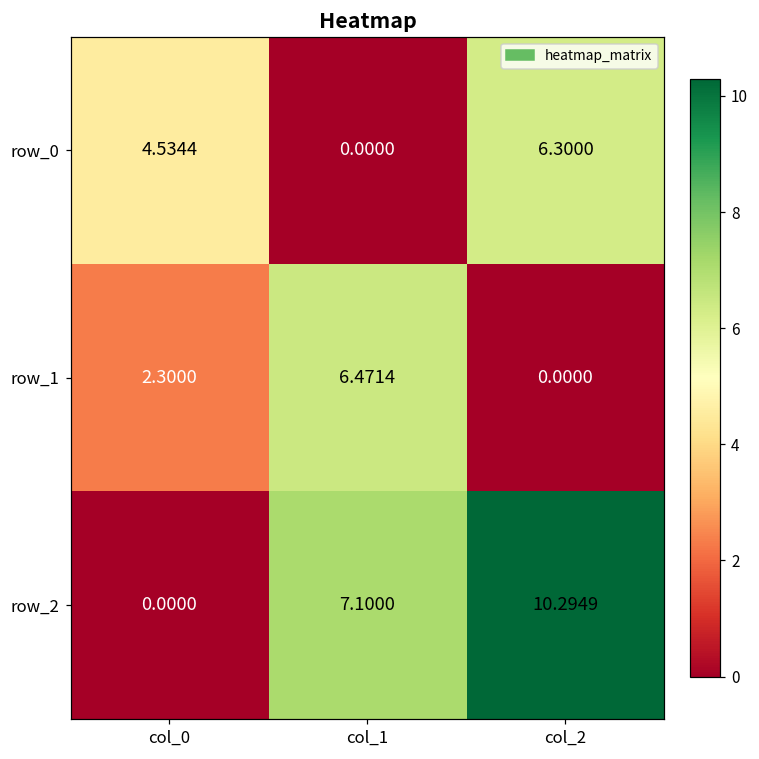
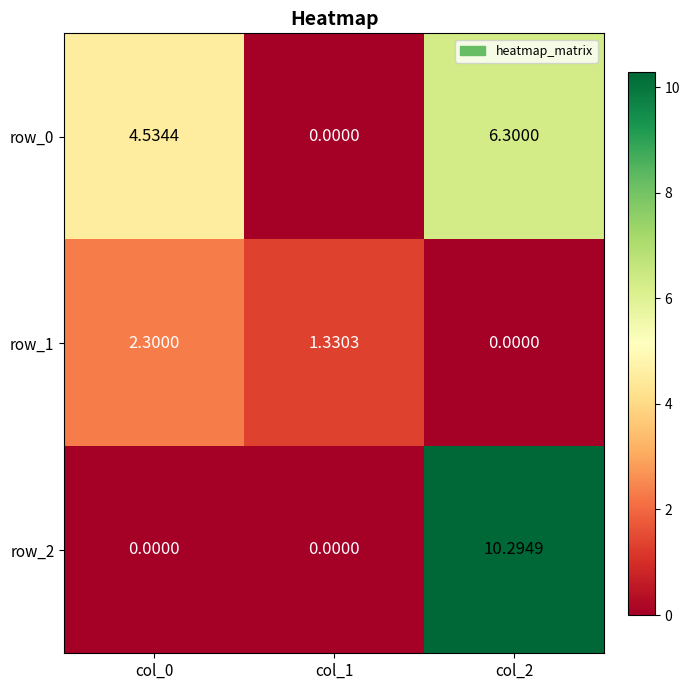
  {
    "row_0": {
      "col_0": 4.5344,
      "col_1": 0.0000,
      "col_2": 6.3000
    },
    "row_1": {
      "col_0": 2.3000,
-     "col_1": 6.4714,
+     "col_1": 1.3303,
      "col_2": 0.0000
    },
    "row_2": {
      "col_0": 0.0000,
-     "col_1": 7.1000,
+     "col_1": 0.0000,
      "col_2": 10.2949
    }
  }
